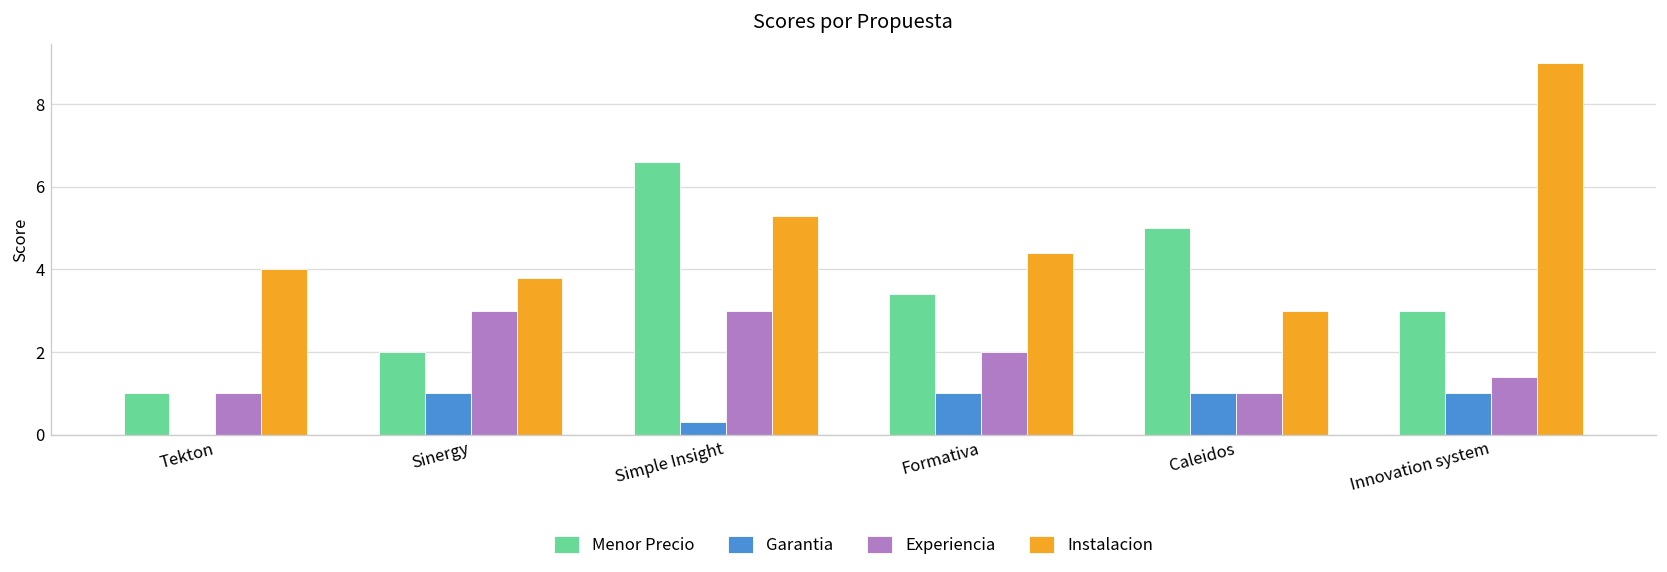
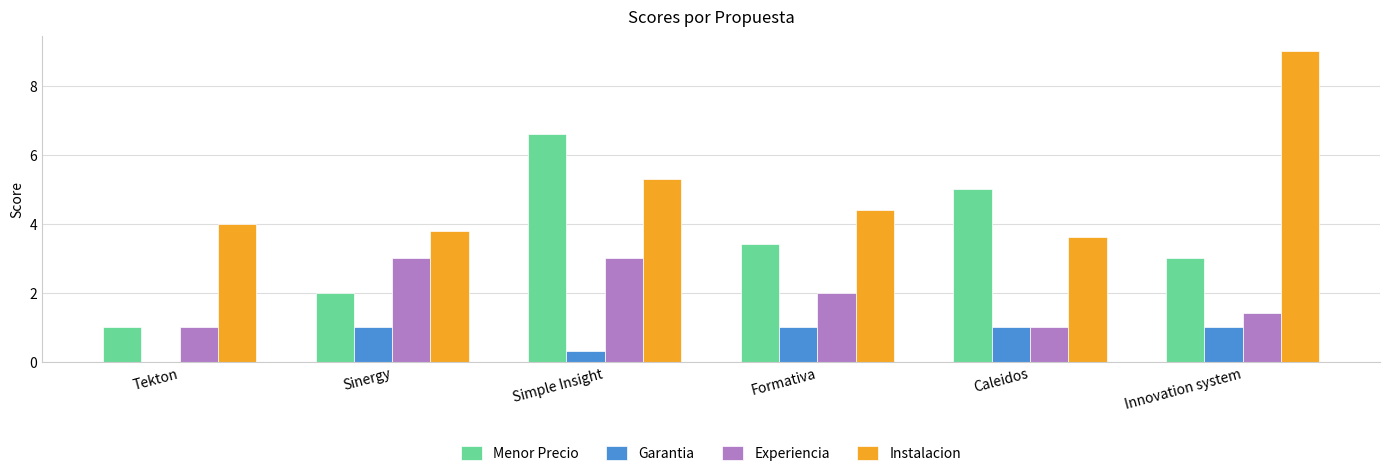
  {
    "Menor Precio": {
      "Tekton": 1.0,
      "Sinergy": 2.0,
      "Simple Insight": 6.6,
      "Formativa": 3.4,
      "Caleidos": 5.0,
      "Innovation system": 3.0
    },
    "Garantia": {
      "Tekton": 0.0,
      "Sinergy": 1.0,
      "Simple Insight": 0.3,
      "Formativa": 1.0,
      "Caleidos": 1.0,
      "Innovation system": 1.0
    },
    "Experiencia": {
      "Tekton": 1.0,
      "Sinergy": 3.0,
      "Simple Insight": 3.0,
      "Formativa": 2.0,
      "Caleidos": 1.0,
      "Innovation system": 1.4
    },
    "Instalacion": {
      "Tekton": 4.0,
      "Sinergy": 3.8,
      "Simple Insight": 5.3,
      "Formativa": 4.4,
-     "Caleidos": 3.0,
+     "Caleidos": 3.6,
      "Innovation system": 9.0
    }
  }
